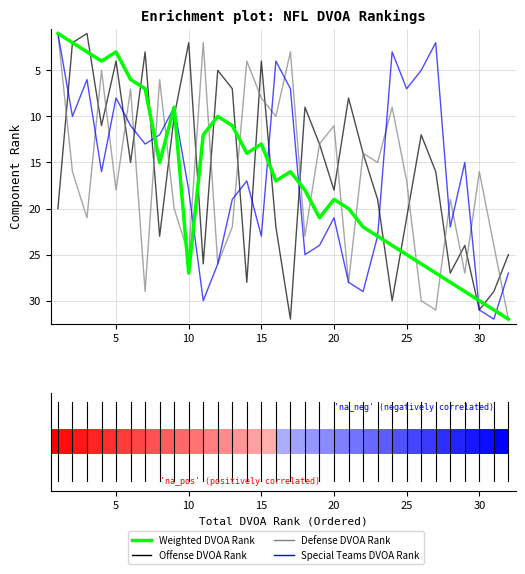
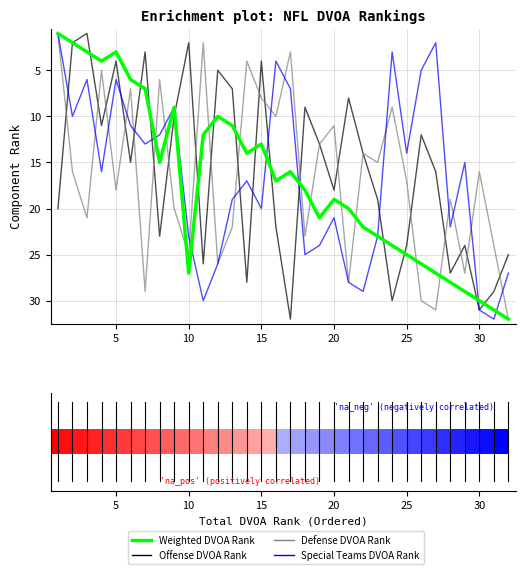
  {
    "Enrichment plot: NFL DVOA Rankings": {
      "Weighted DVOA Rank": {
        "5": 3,
        "10": 27,
        "15": 13,
        "20": 19,
        "25": 25,
        "30": 30
      },
      "Offense DVOA Rank": {
        "5": 4,
        "10": 2,
        "15": 4,
        "20": 18,
-       "25": 21
+       "25": 24
      },
      "Defense DVOA Rank": {
        "5": 18,
        "10": 25,
        "15": 8,
        "20": 11,
        "25": 17,
        "30": 16
      },
      "Special Teams DVOA Rank": {
-       "5": 8,
-       "10": 18,
-       "15": 23,
+       "5": 6,
+       "10": 23,
+       "15": 20,
        "20": 21,
-       "25": 7
+       "25": 14
      }
    }
  }
